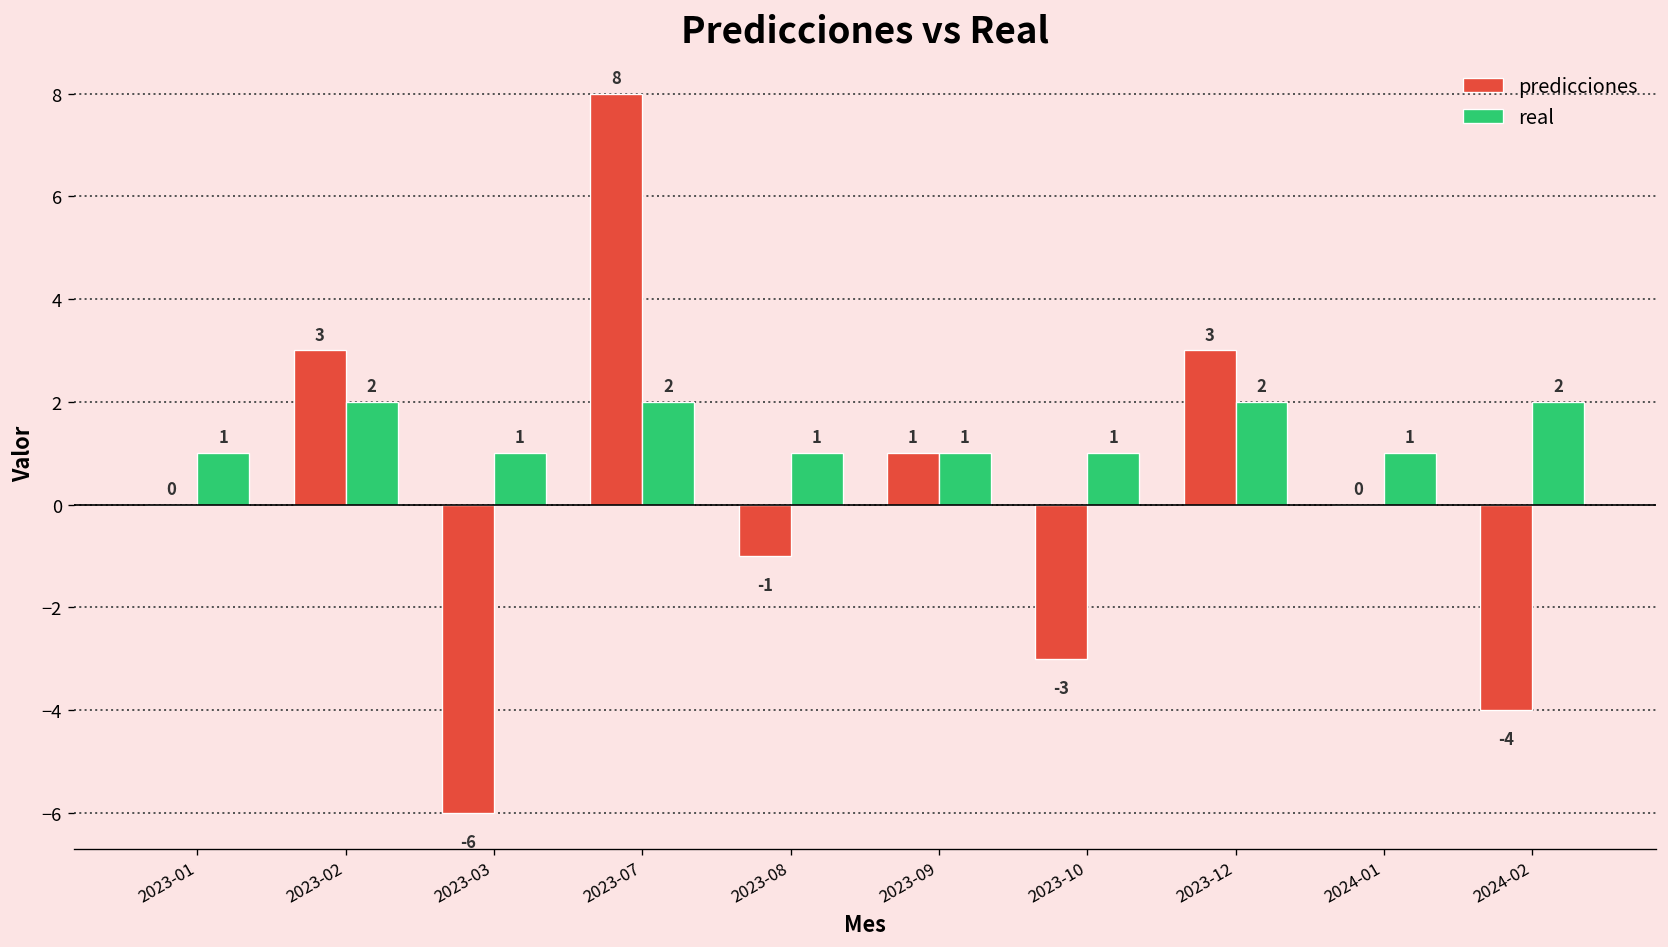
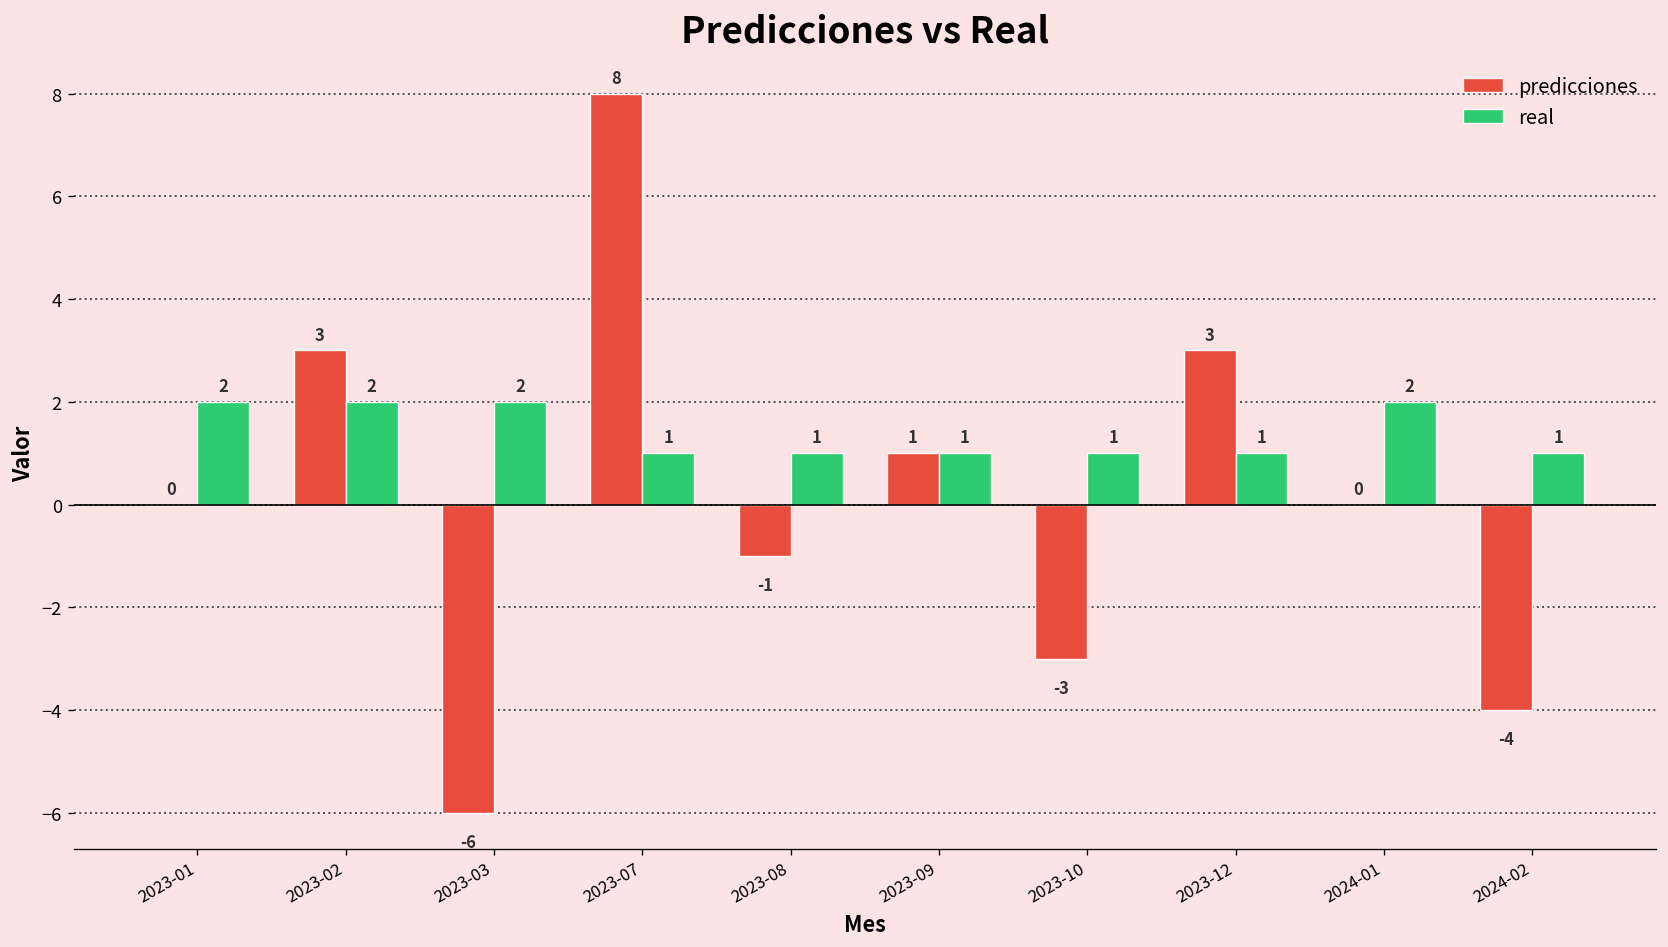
  {
    "predicciones": {
      "2023-01": 0,
      "2023-02": 3,
      "2023-03": -6,
      "2023-07": 8,
      "2023-08": -1,
      "2023-09": 1,
      "2023-10": -3,
      "2023-12": 3,
      "2024-01": 0,
      "2024-02": -4
    },
    "real": {
-     "2023-01": 1,
+     "2023-01": 2,
      "2023-02": 2,
-     "2023-03": 1,
-     "2023-07": 2,
+     "2023-03": 2,
+     "2023-07": 1,
      "2023-08": 1,
      "2023-09": 1,
      "2023-10": 1,
-     "2023-12": 2,
-     "2024-01": 1,
-     "2024-02": 2
+     "2023-12": 1,
+     "2024-01": 2,
+     "2024-02": 1
    }
  }
